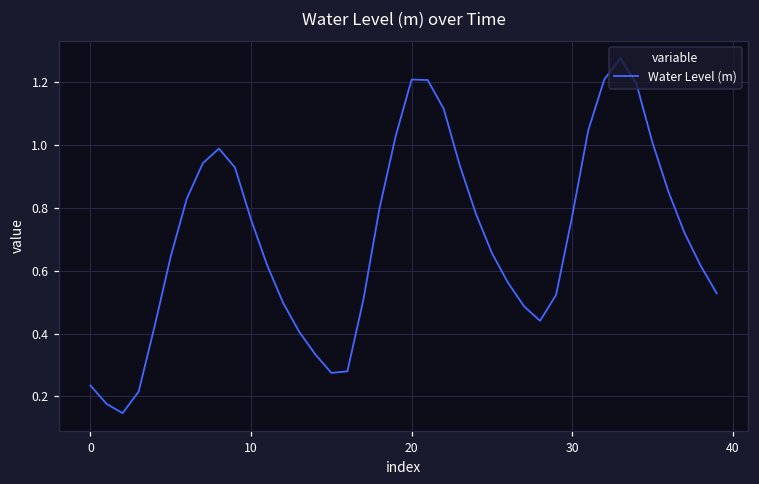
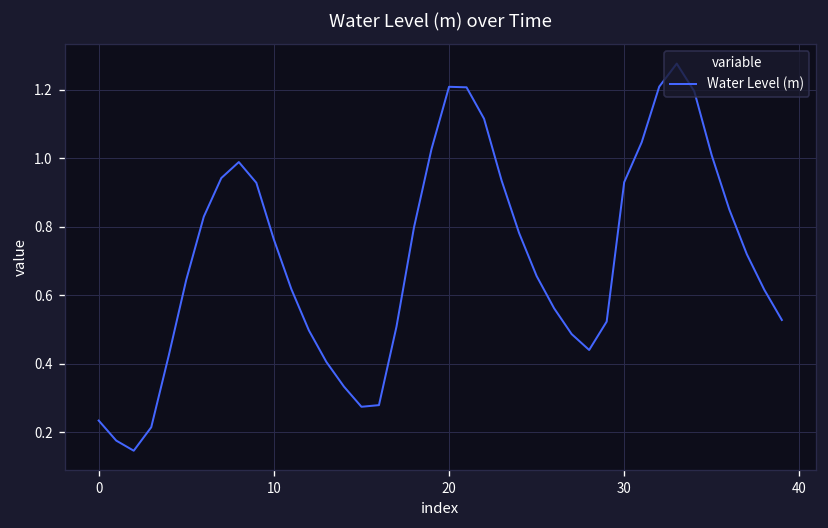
  {
    "0": 0.23,
    "10": 0.76,
    "20": 1.21,
-   "30": 0.77
+   "30": 0.93
  }
